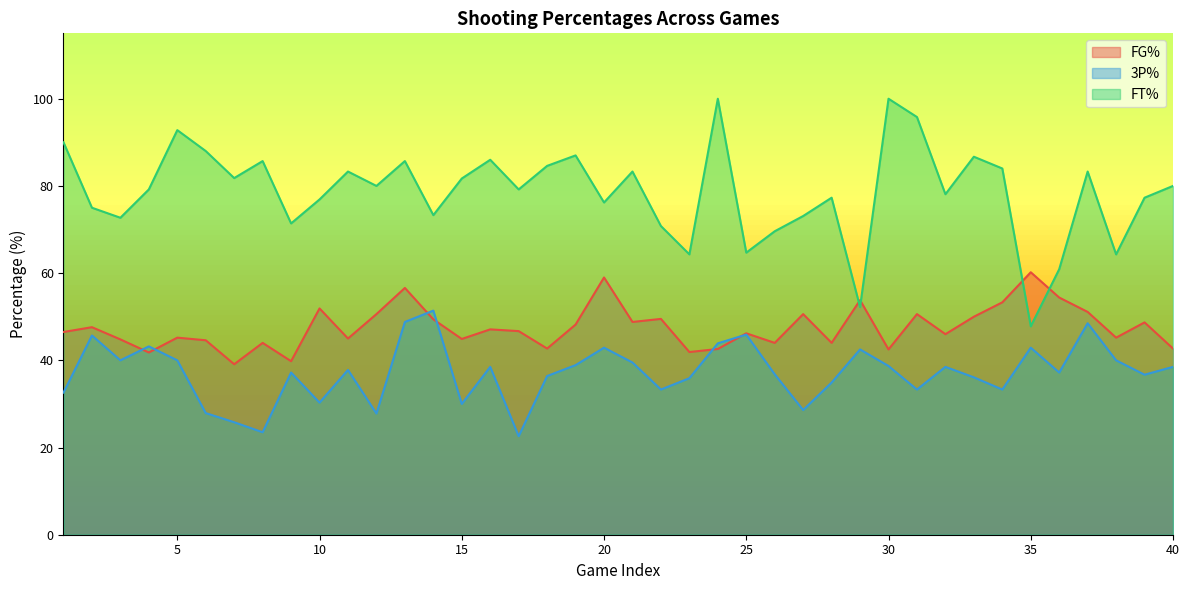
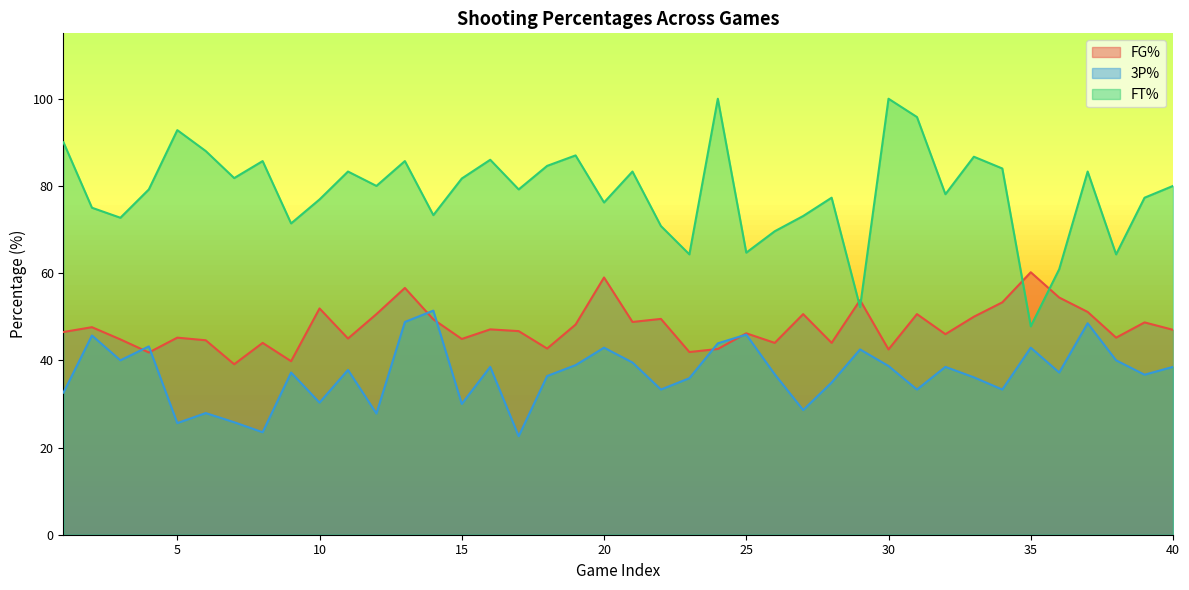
  {
    "FG%": {
      "5": 45,
      "10": 52,
      "15": 45,
      "20": 59,
      "30": 43,
      "35": 60,
-     "40": 43
+     "40": 47
    },
    "3P%": {
-     "5": 40,
+     "5": 26,
      "10": 30,
      "15": 30,
      "20": 43,
      "30": 39,
      "35": 43,
      "40": 39
    },
    "FT%": {
      "5": 93,
      "10": 77,
      "15": 82,
      "20": 76,
      "25": 65,
      "30": 100,
      "35": 48,
      "40": 80
    }
  }
